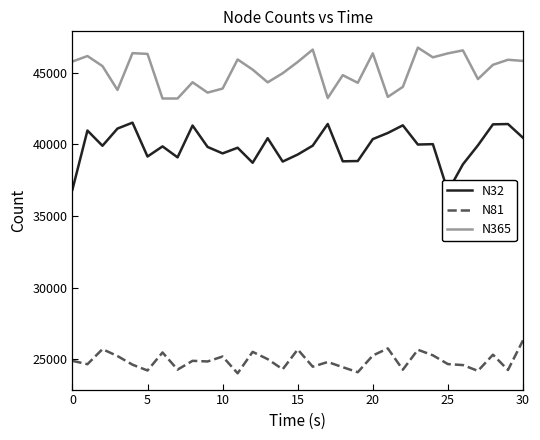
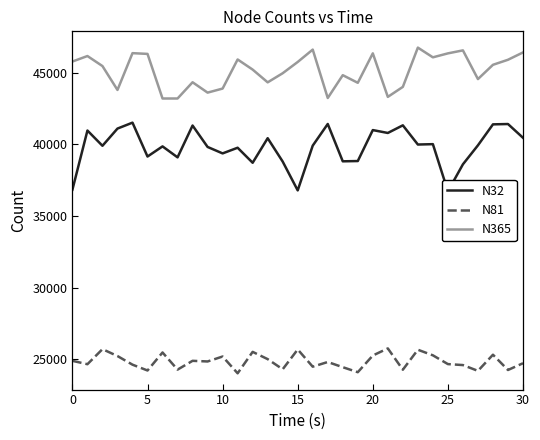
  {
    "N32": {
      "0": 36800,
      "5": 39200,
      "10": 39400,
-     "15": 39300,
-     "20": 40400,
+     "15": 36800,
+     "20": 41000,
      "30": 40500
    },
    "N81": {
      "0": 24900,
      "5": 24200,
      "10": 25200,
      "15": 25700,
      "20": 25200,
      "25": 24600,
-     "30": 26300
+     "30": 24700
    },
    "N365": {
      "0": 45800,
      "5": 46300,
      "10": 43900,
      "15": 45800,
      "20": 46400,
      "25": 46400,
-     "30": 45800
+     "30": 46400
    }
  }
